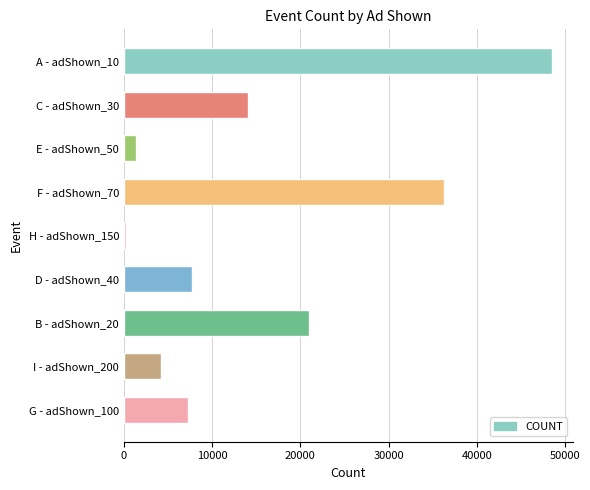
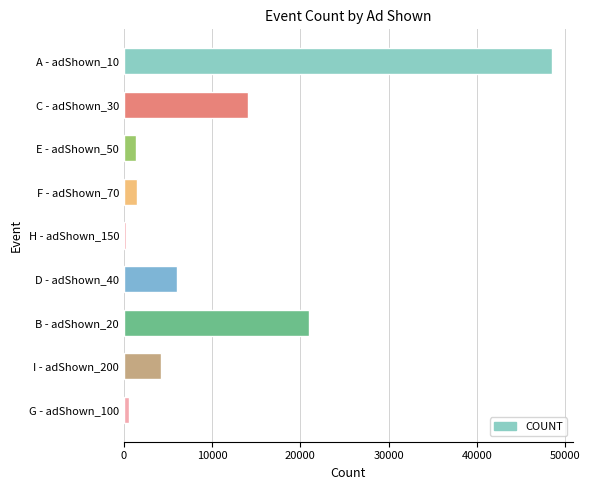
  {
    "A - adShown_10": 48000,
    "C - adShown_30": 14000,
    "E - adShown_50": 1000,
-   "F - adShown_70": 36000,
-   "D - adShown_40": 8000,
+   "F - adShown_70": 2000,
+   "D - adShown_40": 6000,
    "B - adShown_20": 21000,
    "I - adShown_200": 4000,
-   "G - adShown_100": 7000
+   "G - adShown_100": 1000
  }
